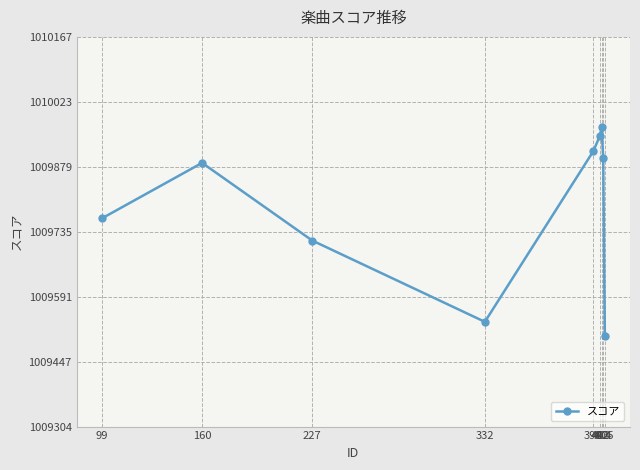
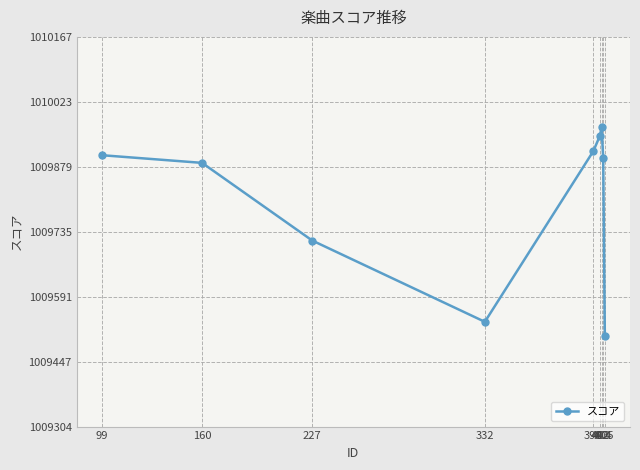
  {
-   "99": 1009770,
+   "99": 1009910,
    "160": 1009890,
    "227": 1009720,
    "332": 1009540
  }
